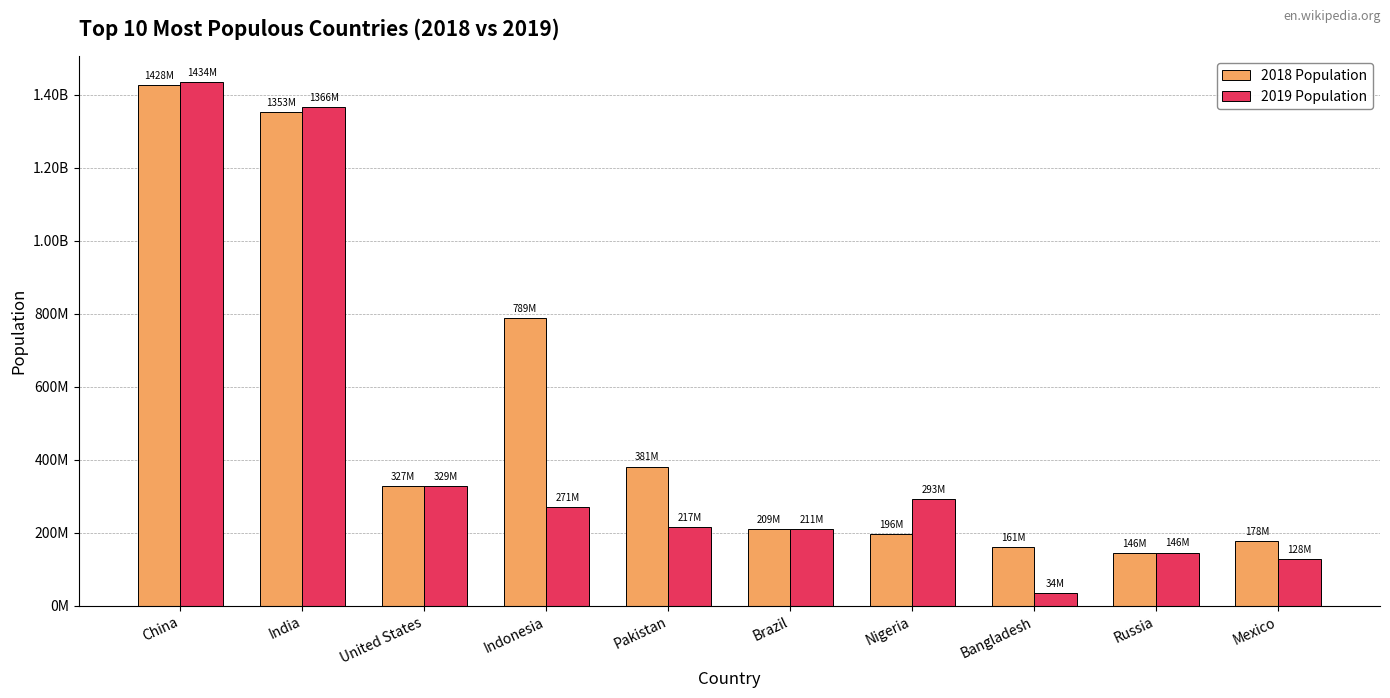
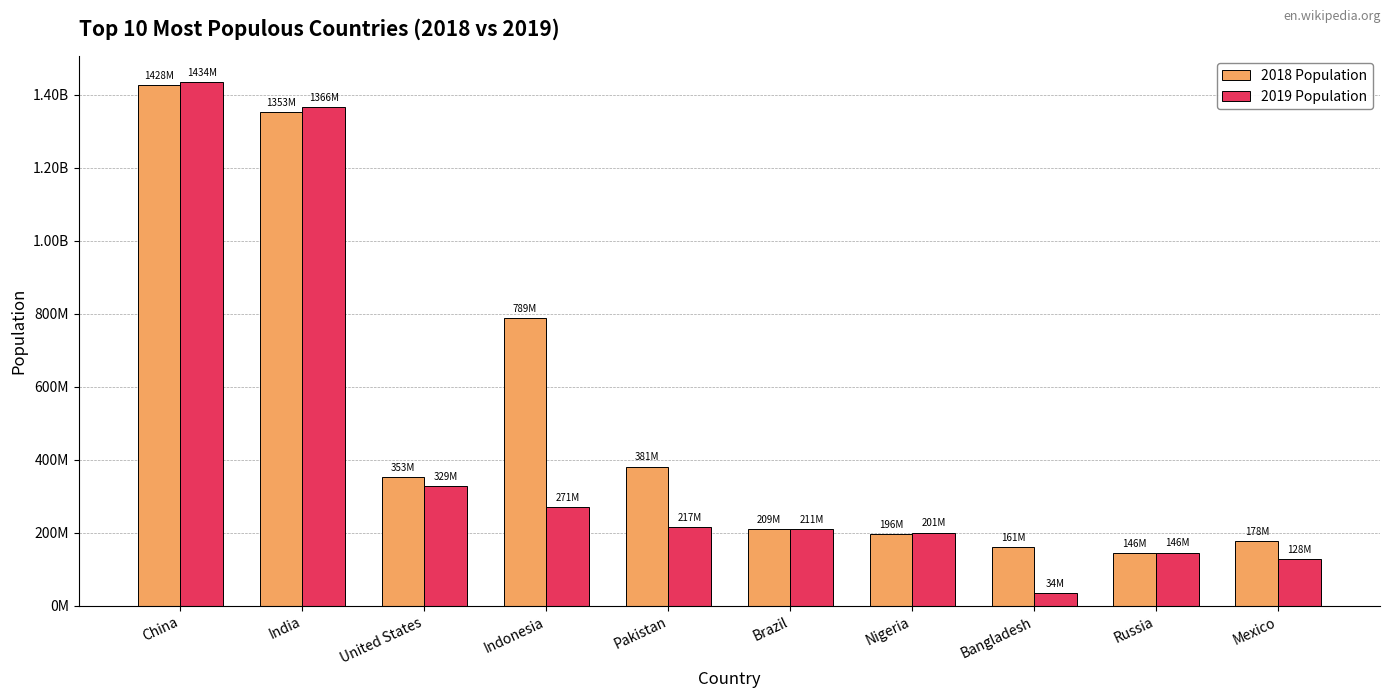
  {
    "2018 Population": {
      "China": "1428M",
      "India": "1353M",
-     "United States": "327M",
+     "United States": "353M",
      "Indonesia": "789M",
      "Pakistan": "381M",
      "Brazil": "209M",
      "Nigeria": "196M",
      "Bangladesh": "161M",
      "Russia": "146M",
      "Mexico": "178M"
    },
    "2019 Population": {
      "China": "1434M",
      "India": "1366M",
      "United States": "329M",
      "Indonesia": "271M",
      "Pakistan": "217M",
      "Brazil": "211M",
-     "Nigeria": "293M",
+     "Nigeria": "201M",
      "Bangladesh": "34M",
      "Russia": "146M",
      "Mexico": "128M"
    }
  }
